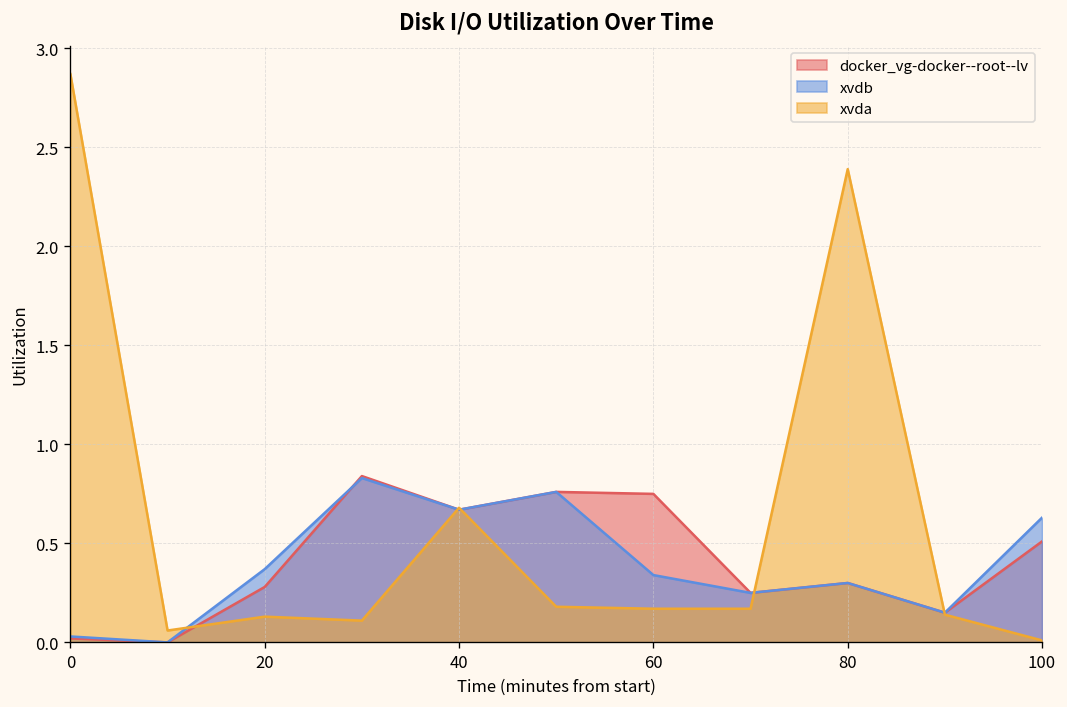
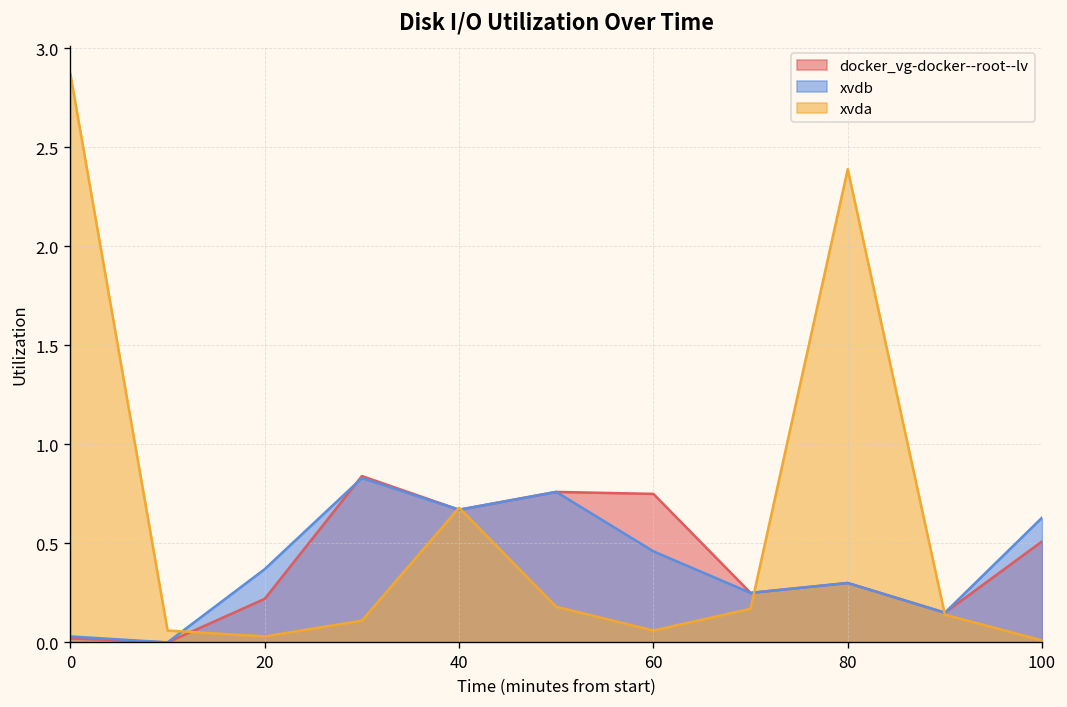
  {
    "docker_vg-docker--root--lv": {
-     "20": 0.28,
+     "20": 0.22,
      "60": 0.75,
      "100": 0.51
    },
    "xvdb": {
      "20": 0.37,
-     "60": 0.34,
+     "60": 0.46,
      "100": 0.63
    },
    "xvda": {
      "0": 2.87,
-     "20": 0.13,
-     "60": 0.17,
+     "20": 0.03,
+     "60": 0.06,
      "80": 2.39,
      "100": 0.01
    }
  }
